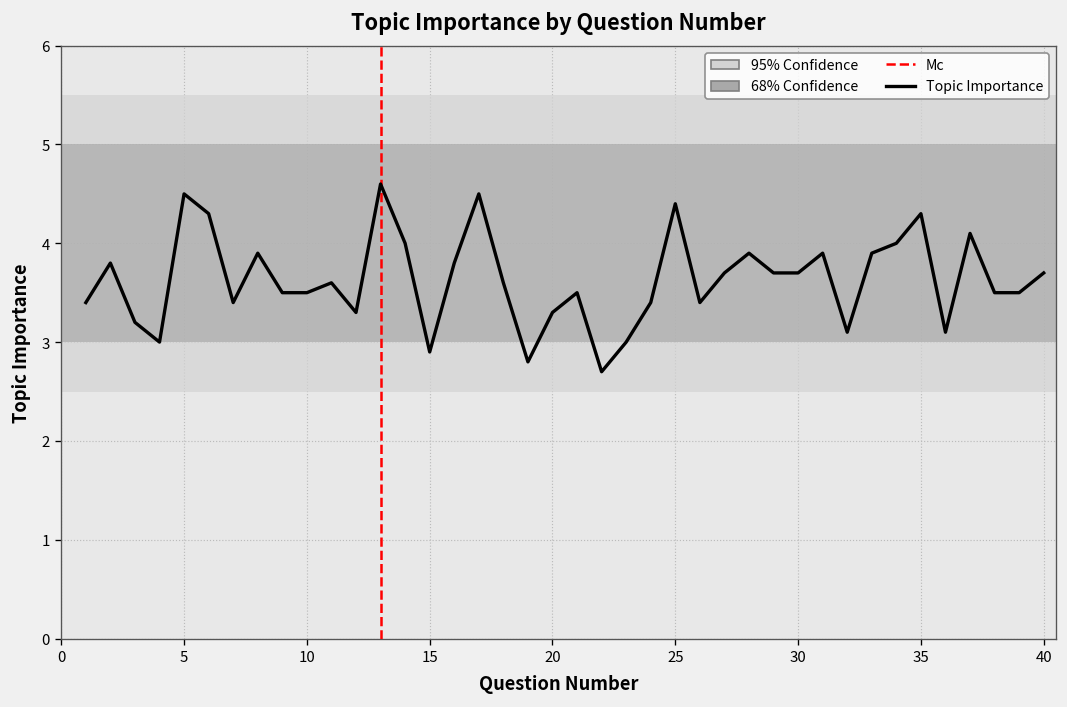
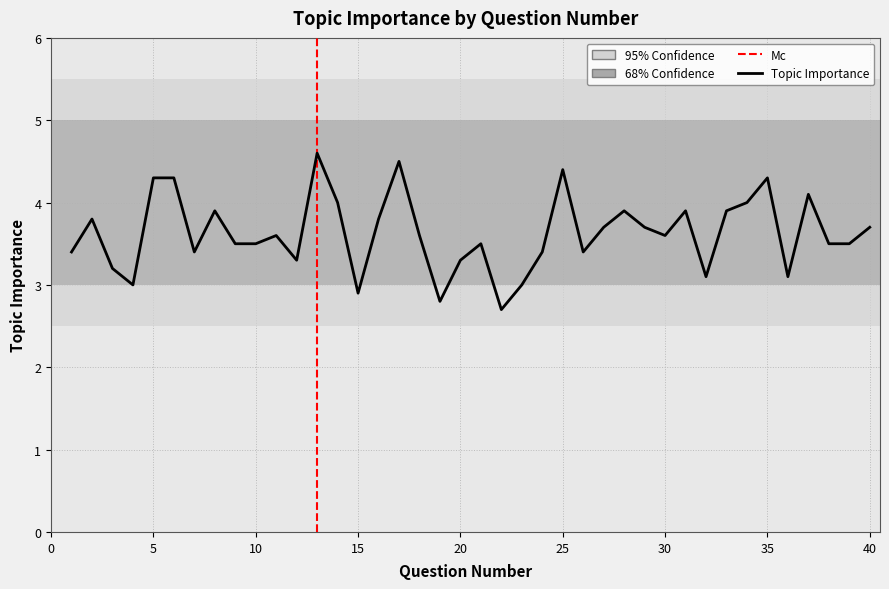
  {
-   "5": 4.5,
+   "5": 4.3,
    "10": 3.5,
    "15": 2.9,
    "20": 3.3,
    "25": 4.4,
-   "30": 3.7,
+   "30": 3.6,
    "35": 4.3,
    "40": 3.7
  }
